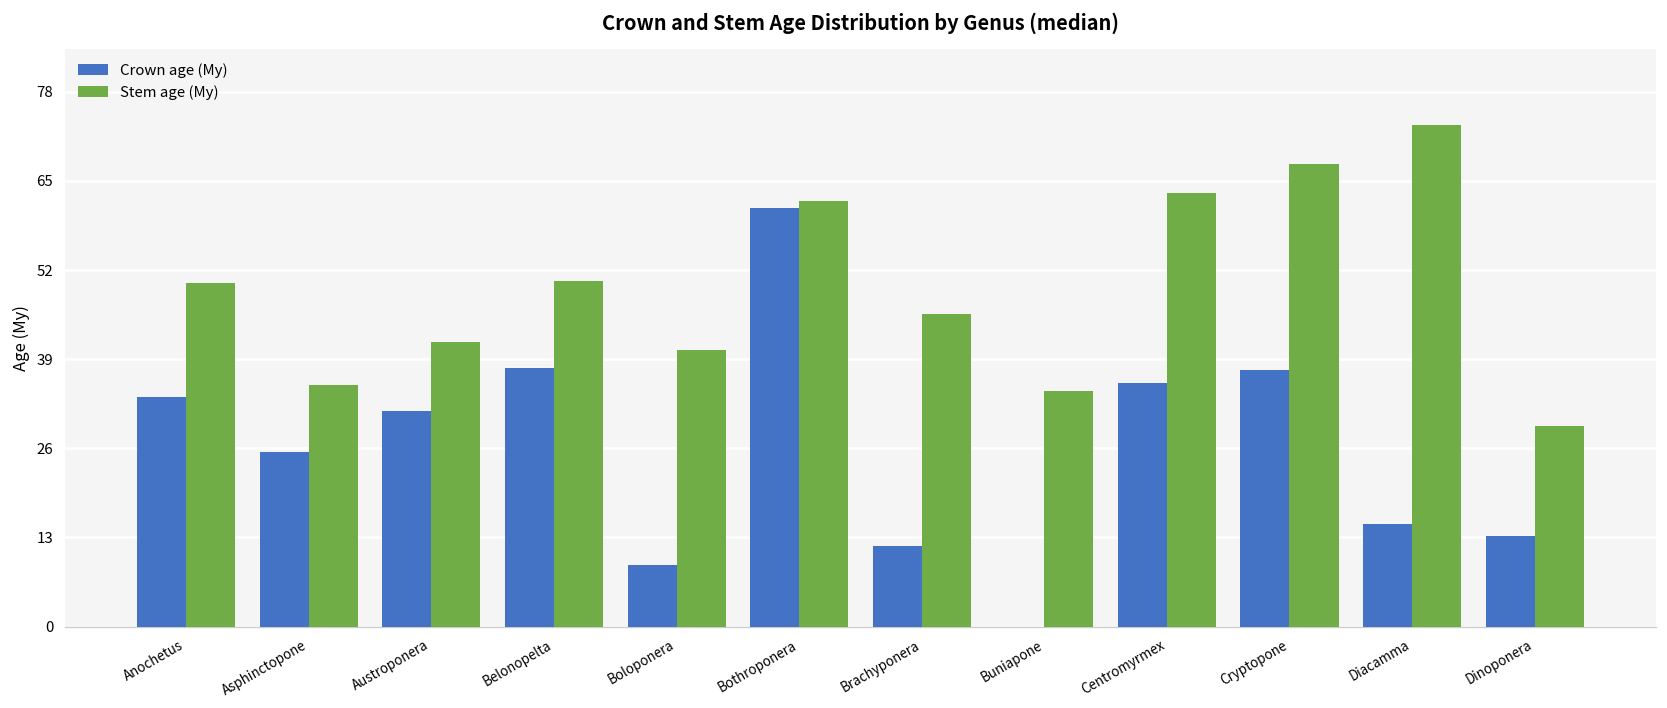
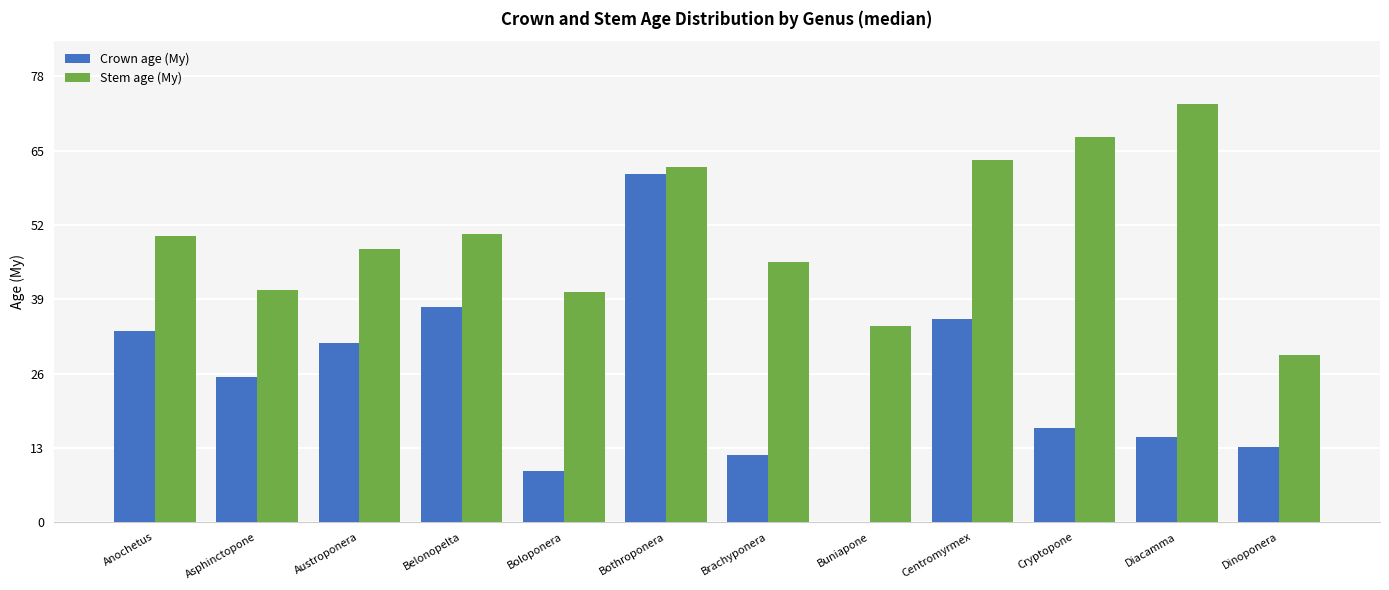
  {
    "Crown age (My)": {
      "Anochetus": 34,
      "Asphinctopone": 25,
      "Austroponera": 31,
      "Belonopelta": 38,
      "Boloponera": 9,
      "Bothroponera": 61,
      "Brachyponera": 12,
      "Buniapone": 0,
      "Centromyrmex": 36,
-     "Cryptopone": 37,
+     "Cryptopone": 17,
      "Diacamma": 15,
      "Dinoponera": 13
    },
    "Stem age (My)": {
      "Anochetus": 50,
-     "Asphinctopone": 35,
-     "Austroponera": 41,
+     "Asphinctopone": 41,
+     "Austroponera": 48,
      "Belonopelta": 50,
      "Boloponera": 40,
      "Bothroponera": 62,
      "Brachyponera": 46,
      "Buniapone": 34,
      "Centromyrmex": 63,
      "Cryptopone": 67,
      "Diacamma": 73,
      "Dinoponera": 29
    }
  }
